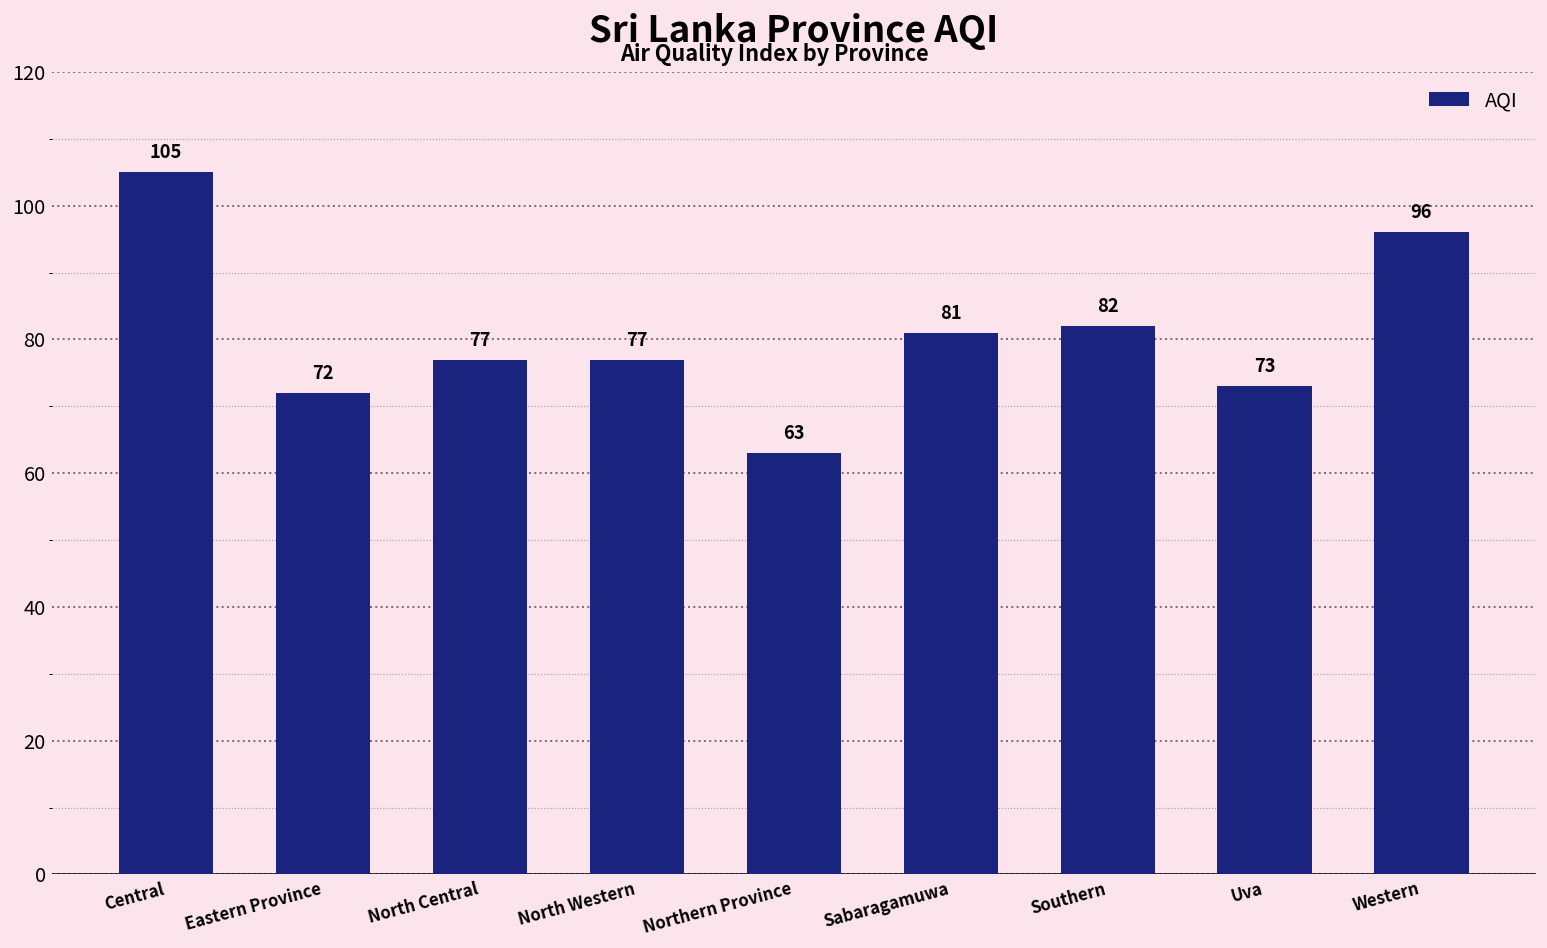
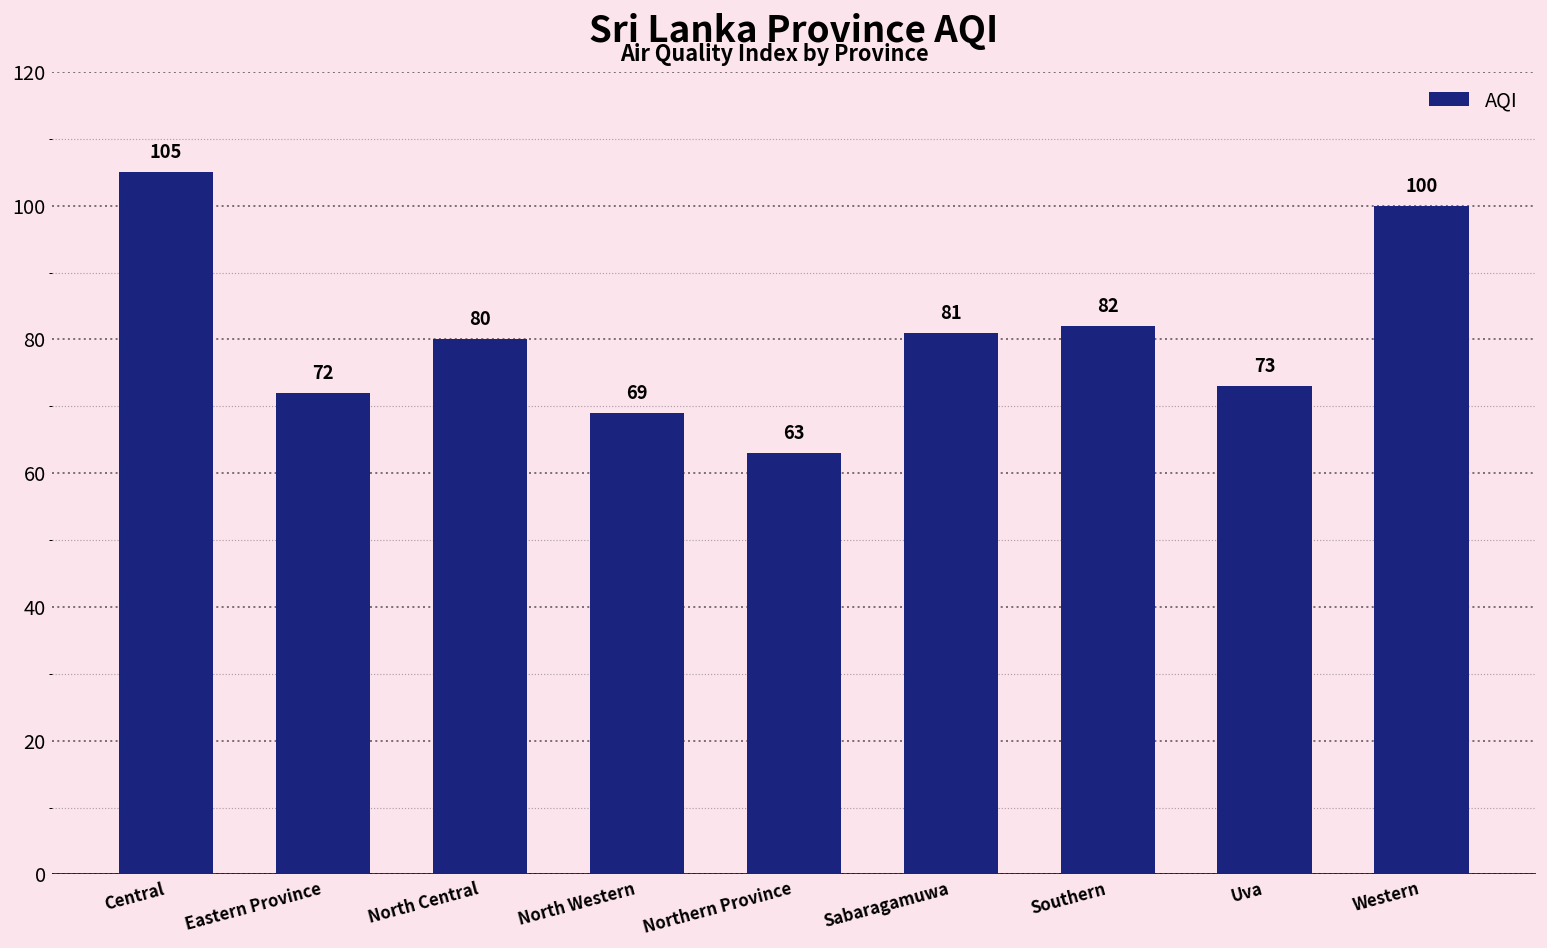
  {
    "Central": 105,
    "Eastern Province": 72,
-   "North Central": 77,
-   "North Western": 77,
+   "North Central": 80,
+   "North Western": 69,
    "Northern Province": 63,
    "Sabaragamuwa": 81,
    "Southern": 82,
    "Uva": 73,
-   "Western": 96
+   "Western": 100
  }
